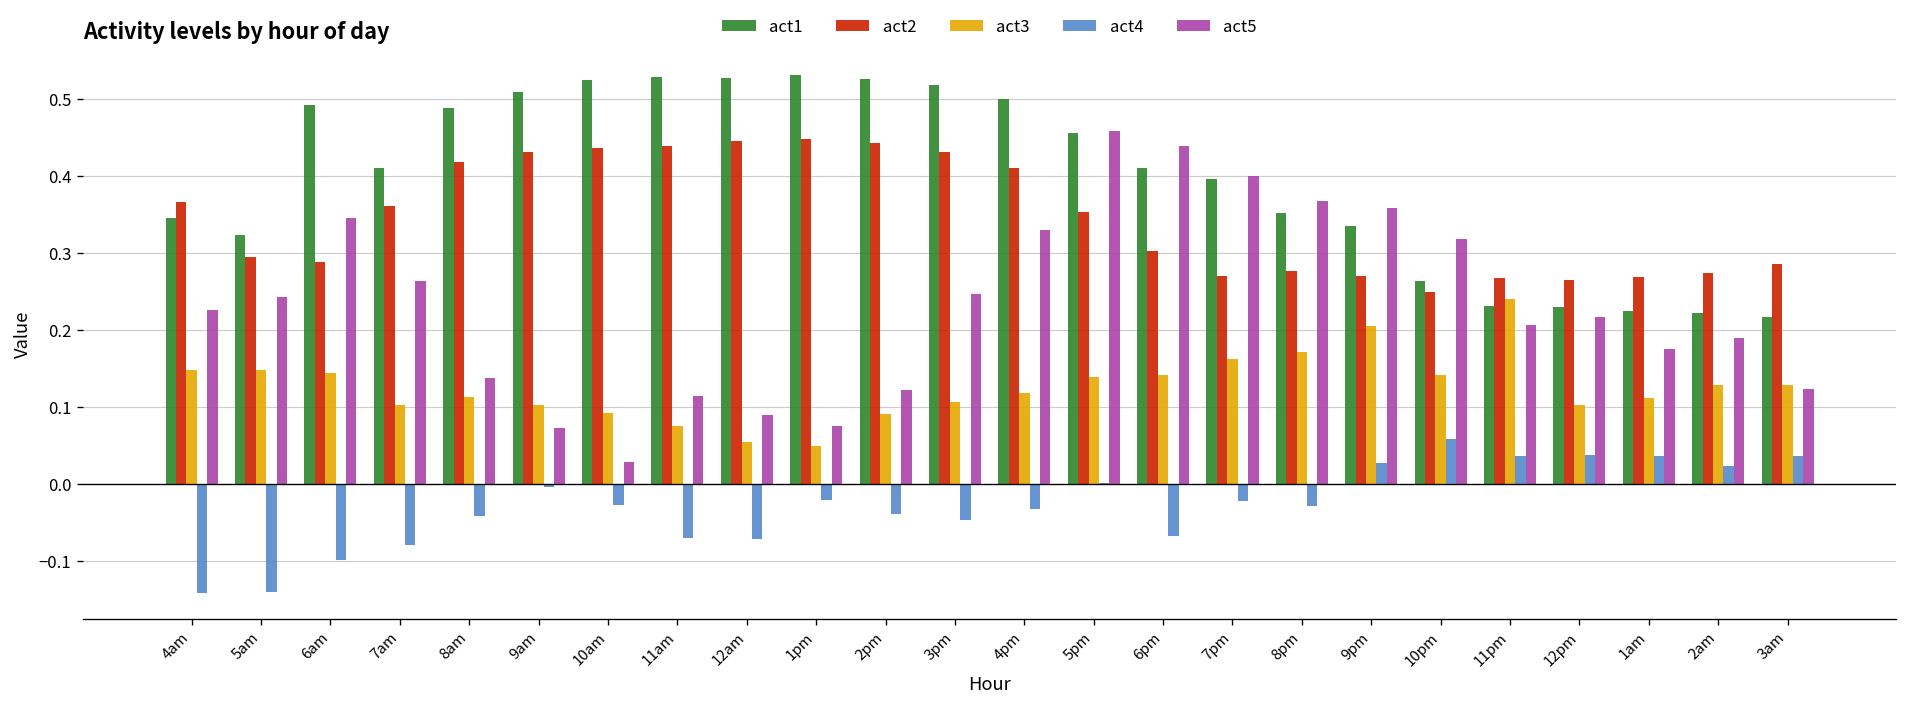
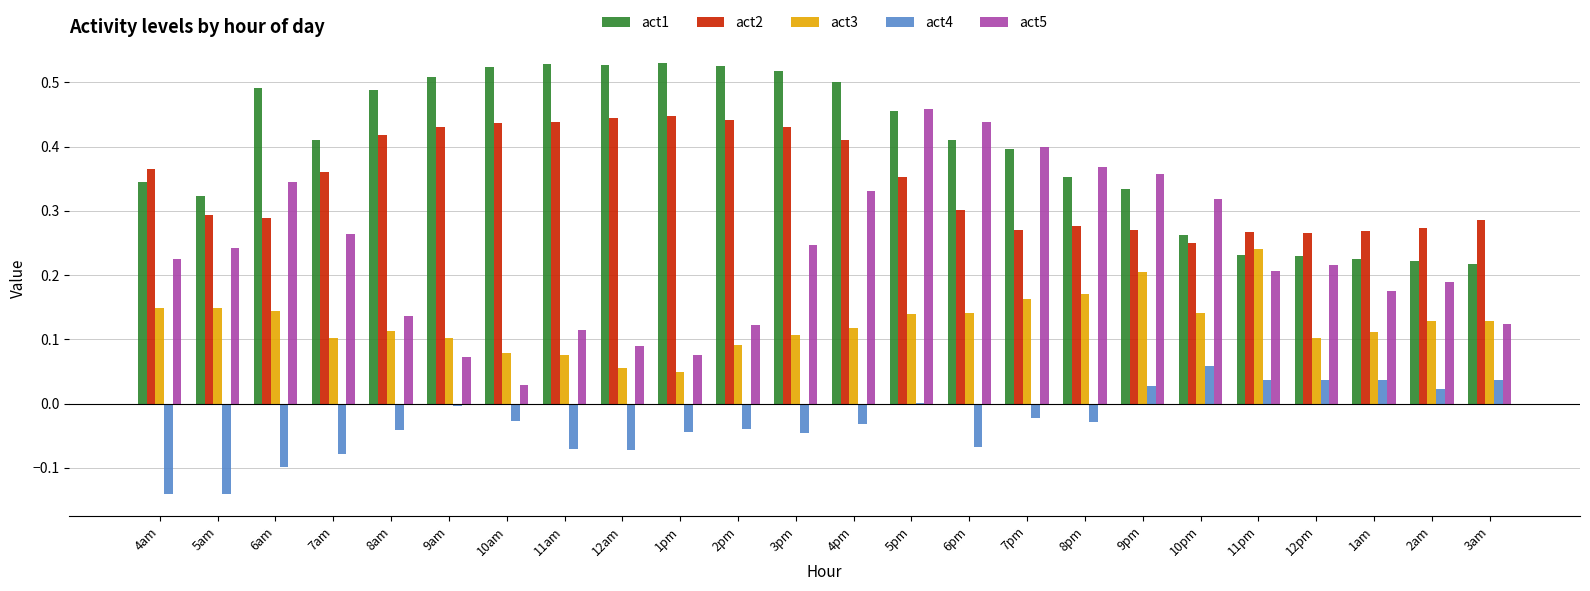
  {
    "act1": {
      "4am": 0.34,
      "5am": 0.32,
      "6am": 0.49,
      "7am": 0.41,
      "8am": 0.49,
      "9am": 0.51,
      "10am": 0.52,
      "11am": 0.53,
      "12am": 0.53,
      "1pm": 0.53,
      "2pm": 0.53,
      "3pm": 0.52,
      "4pm": 0.50,
      "5pm": 0.46,
      "6pm": 0.41,
      "7pm": 0.40,
      "8pm": 0.35,
      "9pm": 0.33,
      "10pm": 0.26,
      "11pm": 0.23,
      "12pm": 0.23,
      "1am": 0.22,
      "2am": 0.22,
      "3am": 0.22
    },
    "act2": {
      "4am": 0.37,
      "5am": 0.29,
      "6am": 0.29,
      "7am": 0.36,
      "8am": 0.42,
      "9am": 0.43,
      "10am": 0.44,
      "11am": 0.44,
      "12am": 0.44,
      "1pm": 0.45,
      "2pm": 0.44,
      "3pm": 0.43,
      "4pm": 0.41,
      "5pm": 0.35,
      "6pm": 0.30,
      "7pm": 0.27,
      "8pm": 0.28,
      "9pm": 0.27,
      "10pm": 0.25,
      "11pm": 0.27,
      "12pm": 0.26,
      "1am": 0.27,
      "2am": 0.27,
      "3am": 0.29
    },
    "act3": {
      "4am": 0.15,
      "5am": 0.15,
      "6am": 0.14,
      "7am": 0.10,
      "8am": 0.11,
      "9am": 0.10,
-     "10am": 0.09,
+     "10am": 0.08,
      "11am": 0.08,
      "12am": 0.05,
      "1pm": 0.05,
      "2pm": 0.09,
      "3pm": 0.11,
      "4pm": 0.12,
      "5pm": 0.14,
      "6pm": 0.14,
      "7pm": 0.16,
      "8pm": 0.17,
      "9pm": 0.21,
      "10pm": 0.14,
      "11pm": 0.24,
      "12pm": 0.10,
      "1am": 0.11,
      "2am": 0.13,
      "3am": 0.13
    },
    "act4": {
      "4am": -0.14,
      "5am": -0.14,
      "6am": -0.10,
      "7am": -0.08,
      "8am": -0.04,
      "10am": -0.03,
      "11am": -0.07,
      "12am": -0.07,
-     "1pm": -0.02,
+     "1pm": -0.04,
      "2pm": -0.04,
      "3pm": -0.05,
      "4pm": -0.03,
      "6pm": -0.07,
      "7pm": -0.02,
      "8pm": -0.03,
      "9pm": 0.03,
      "10pm": 0.06,
      "11pm": 0.04,
      "12pm": 0.04,
      "1am": 0.04,
      "2am": 0.02,
      "3am": 0.04
    },
    "act5": {
      "4am": 0.23,
      "5am": 0.24,
      "6am": 0.34,
      "7am": 0.26,
      "8am": 0.14,
      "9am": 0.07,
      "10am": 0.03,
      "11am": 0.11,
      "12am": 0.09,
      "1pm": 0.08,
      "2pm": 0.12,
      "3pm": 0.25,
      "4pm": 0.33,
      "5pm": 0.46,
      "6pm": 0.44,
      "7pm": 0.40,
      "8pm": 0.37,
      "9pm": 0.36,
      "10pm": 0.32,
      "11pm": 0.21,
      "12pm": 0.22,
      "1am": 0.18,
      "2am": 0.19,
      "3am": 0.12
    }
  }
